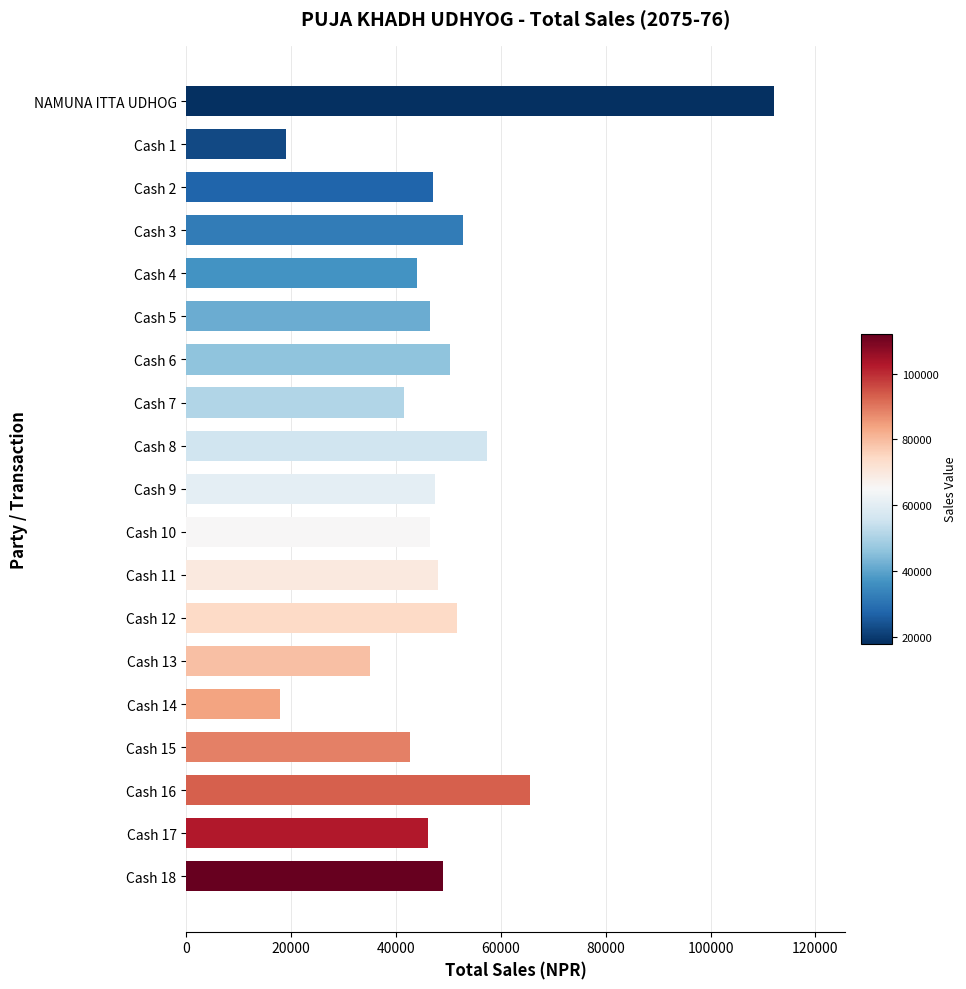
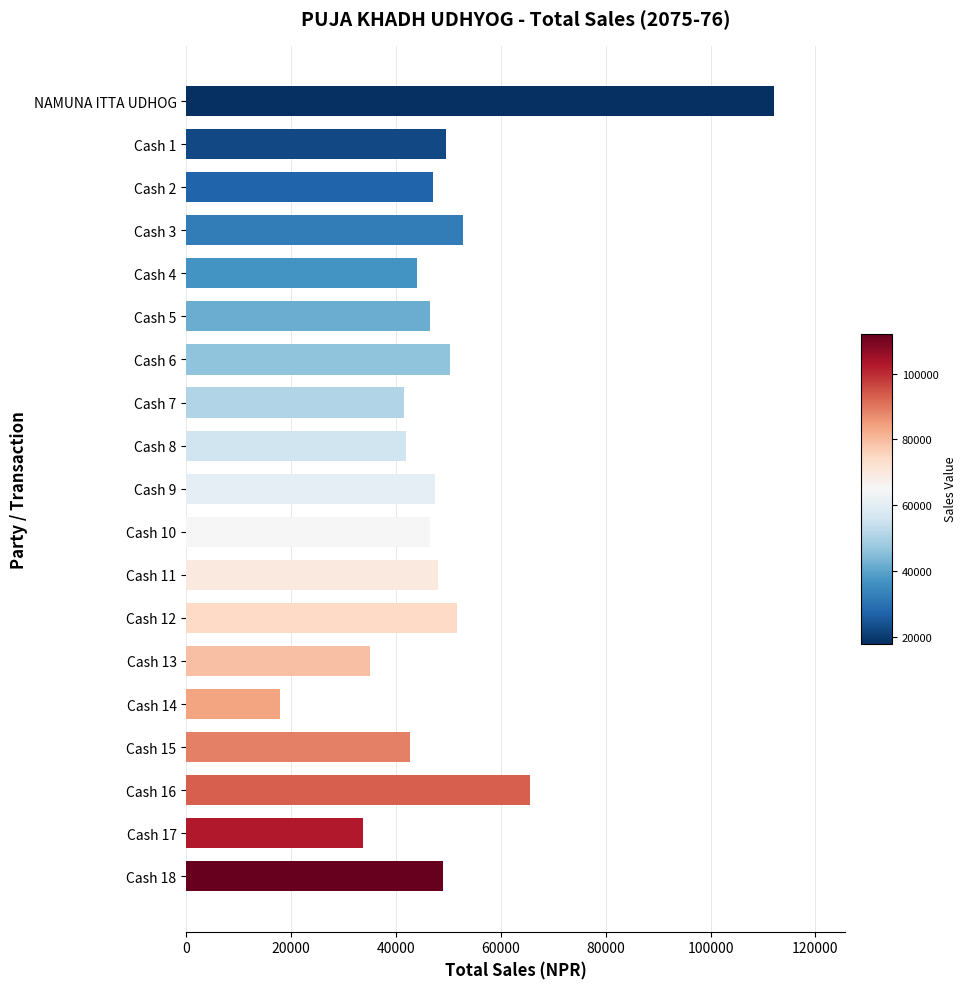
  {
    "NAMUNA ITTA UDHOG": 112000,
-   "Cash 1": 19000,
+   "Cash 1": 50000,
    "Cash 2": 47000,
    "Cash 3": 53000,
    "Cash 4": 44000,
    "Cash 5": 46000,
    "Cash 6": 50000,
    "Cash 7": 42000,
-   "Cash 8": 57000,
+   "Cash 8": 42000,
    "Cash 9": 47000,
    "Cash 10": 46000,
    "Cash 11": 48000,
    "Cash 12": 52000,
    "Cash 13": 35000,
    "Cash 14": 18000,
    "Cash 15": 43000,
    "Cash 16": 66000,
-   "Cash 17": 46000,
+   "Cash 17": 34000,
    "Cash 18": 49000
  }
